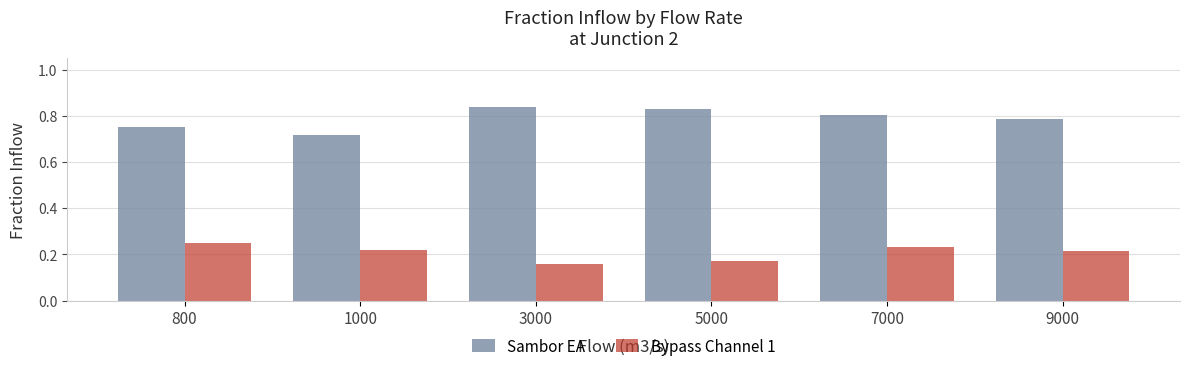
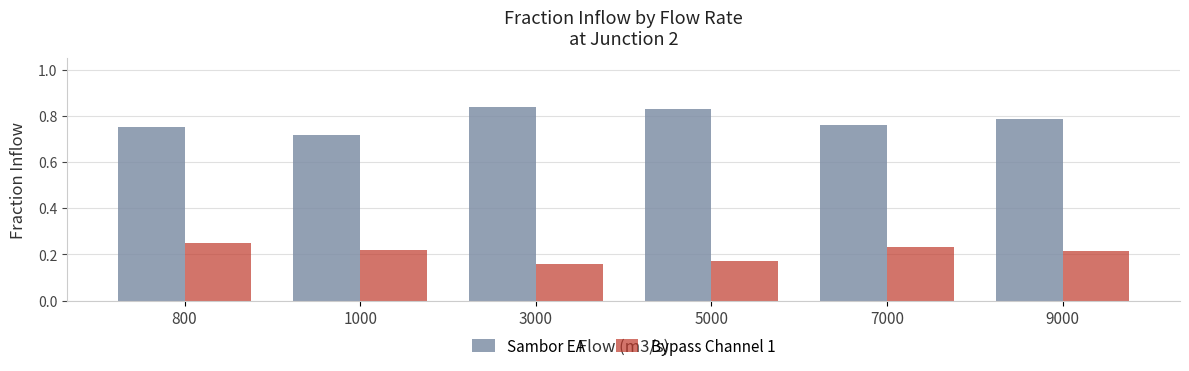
  {
    "Sambor EA": {
      "800": 0.75,
      "1000": 0.72,
      "3000": 0.84,
      "5000": 0.83,
-     "7000": 0.81,
+     "7000": 0.76,
      "9000": 0.78
    },
    "Bypass Channel 1": {
      "800": 0.25,
      "1000": 0.22,
      "3000": 0.16,
      "5000": 0.17,
      "7000": 0.23,
      "9000": 0.22
    }
  }
